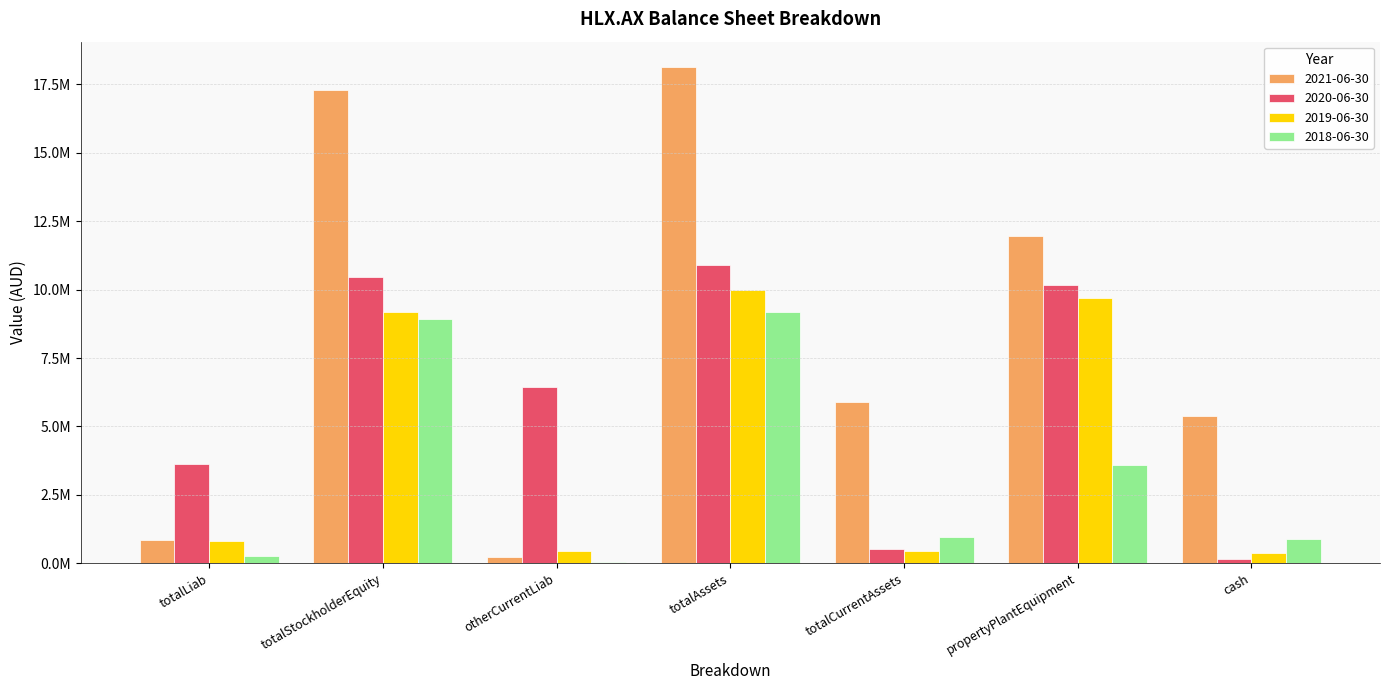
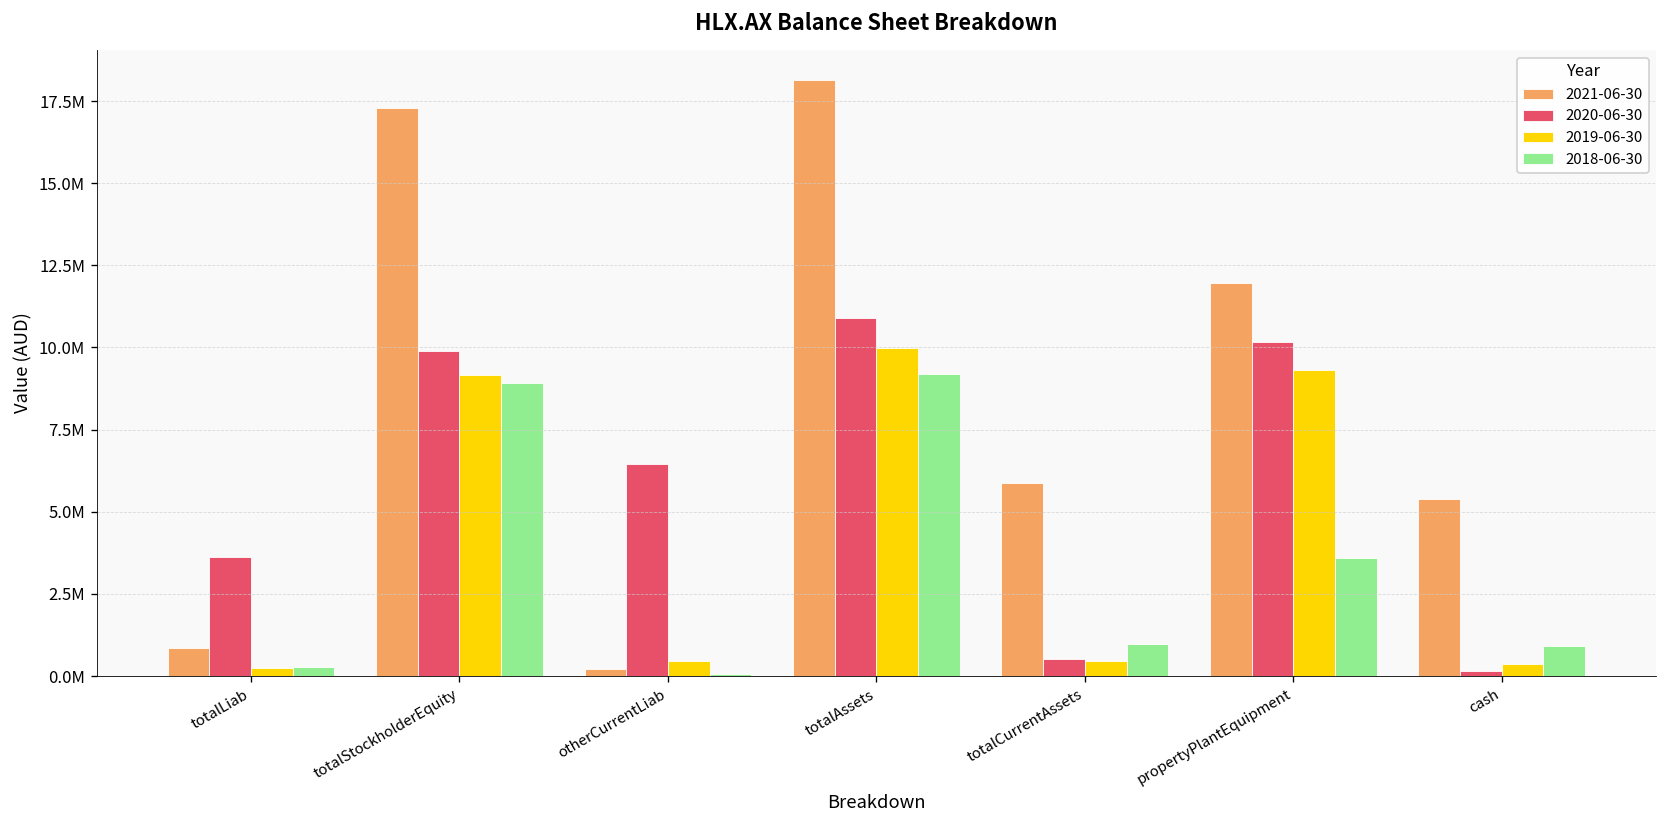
  {
    "2021-06-30": {
      "totalLiab": 800000,
      "totalStockholderEquity": 17300000,
      "otherCurrentLiab": 200000,
      "totalAssets": 18100000,
      "totalCurrentAssets": 5900000,
      "propertyPlantEquipment": 12000000,
      "cash": 5400000
    },
    "2020-06-30": {
      "totalLiab": 3600000,
-     "totalStockholderEquity": 10500000,
+     "totalStockholderEquity": 9900000,
      "otherCurrentLiab": 6400000,
      "totalAssets": 10900000,
      "totalCurrentAssets": 500000,
      "propertyPlantEquipment": 10200000,
      "cash": 200000
    },
    "2019-06-30": {
-     "totalLiab": 800000,
+     "totalLiab": 200000,
      "totalStockholderEquity": 9200000,
      "otherCurrentLiab": 400000,
      "totalAssets": 10000000,
      "totalCurrentAssets": 400000,
-     "propertyPlantEquipment": 9700000,
+     "propertyPlantEquipment": 9300000,
      "cash": 400000
    },
    "2018-06-30": {
      "totalLiab": 300000,
      "totalStockholderEquity": 8900000,
      "totalAssets": 9200000,
      "totalCurrentAssets": 1000000,
      "propertyPlantEquipment": 3600000,
      "cash": 900000
    }
  }
